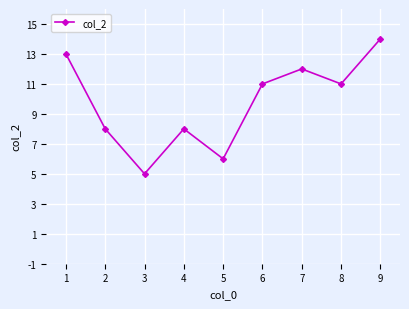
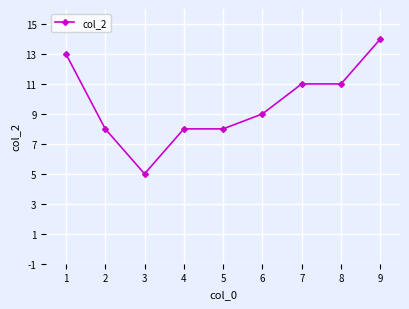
  {
    "1": 13,
    "2": 8,
    "3": 5,
    "4": 8,
-   "5": 6,
-   "6": 11,
-   "7": 12,
+   "5": 8,
+   "6": 9,
+   "7": 11,
    "8": 11,
    "9": 14
  }
